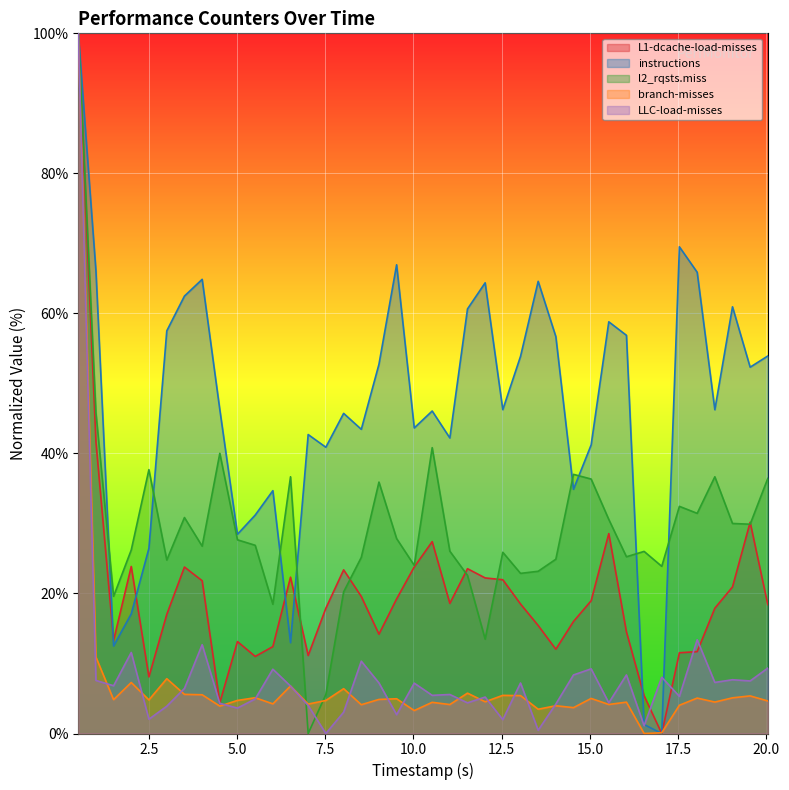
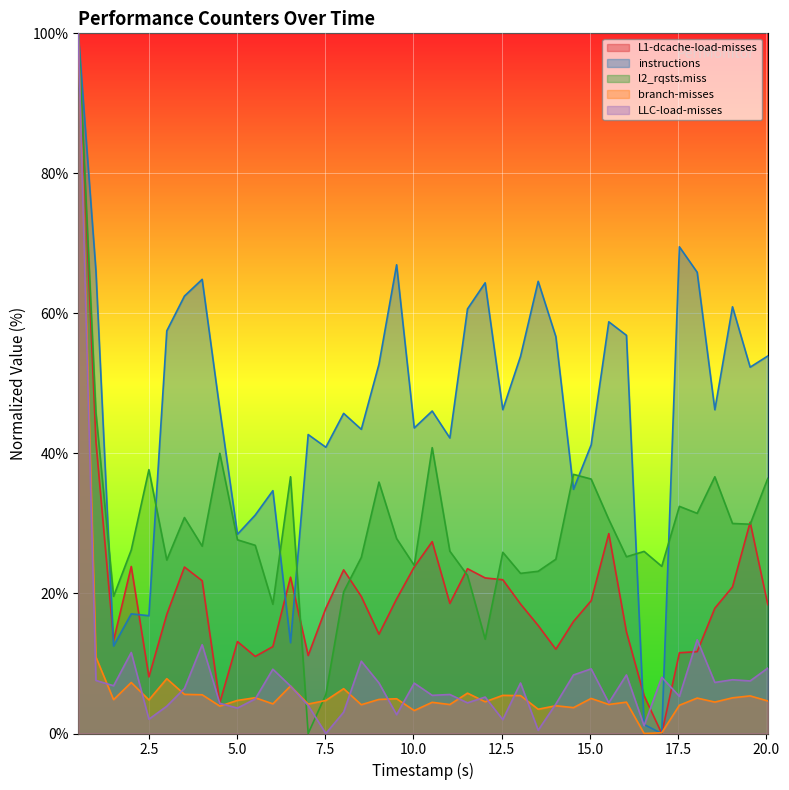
  {
    "instructions": {
-     "2.5": "26%"
+     "2.5": "17%"
    },
    "l2_rqsts.miss": {
      "2.5": "38%"
    },
    "LLC-load-misses": {
      "2.5": "2%"
    }
  }
